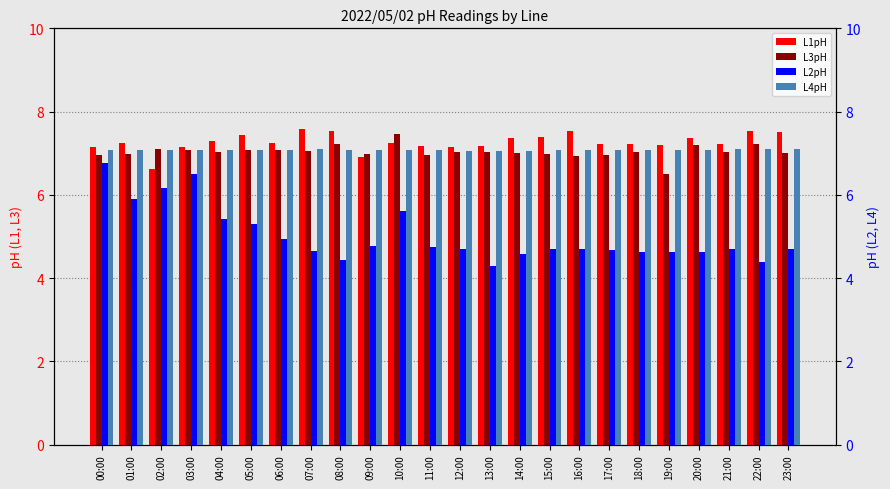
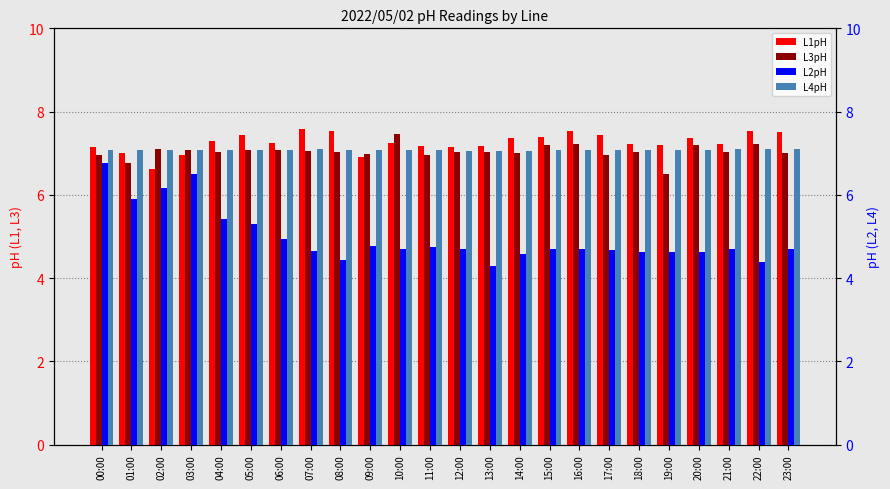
  {
    "L1pH": {
      "00:00": 7.2,
-     "01:00": 7.3,
+     "01:00": 7.0,
      "02:00": 6.6,
-     "03:00": 7.2,
+     "03:00": 7.0,
      "04:00": 7.3,
      "05:00": 7.4,
      "06:00": 7.3,
      "07:00": 7.6,
      "08:00": 7.5,
      "09:00": 6.9,
      "10:00": 7.3,
      "11:00": 7.2,
      "12:00": 7.2,
      "13:00": 7.2,
      "14:00": 7.4,
      "15:00": 7.4,
      "16:00": 7.5,
-     "17:00": 7.2,
+     "17:00": 7.4,
      "18:00": 7.2,
      "19:00": 7.2,
      "20:00": 7.4,
      "21:00": 7.2,
      "22:00": 7.5,
      "23:00": 7.5
    },
    "L3pH": {
      "00:00": 7.0,
-     "01:00": 7.0,
+     "01:00": 6.8,
      "02:00": 7.1,
      "03:00": 7.1,
      "04:00": 7.0,
      "05:00": 7.1,
      "06:00": 7.1,
      "07:00": 7.1,
-     "08:00": 7.2,
+     "08:00": 7.0,
      "09:00": 7.0,
      "10:00": 7.5,
      "11:00": 7.0,
      "12:00": 7.0,
      "13:00": 7.0,
      "14:00": 7.0,
-     "15:00": 7.0,
-     "16:00": 6.9,
+     "15:00": 7.2,
+     "16:00": 7.2,
      "17:00": 7.0,
      "18:00": 7.0,
      "19:00": 6.5,
      "20:00": 7.2,
      "21:00": 7.0,
      "22:00": 7.2,
      "23:00": 7.0
    },
    "L2pH": {
      "00:00": 6.8,
      "01:00": 5.9,
      "02:00": 6.2,
      "03:00": 6.5,
      "04:00": 5.4,
      "05:00": 5.3,
      "06:00": 4.9,
      "07:00": 4.7,
      "08:00": 4.4,
      "09:00": 4.8,
-     "10:00": 5.6,
+     "10:00": 4.7,
      "11:00": 4.7,
      "12:00": 4.7,
      "13:00": 4.3,
      "14:00": 4.6,
      "15:00": 4.7,
      "16:00": 4.7,
      "17:00": 4.7,
      "18:00": 4.6,
      "19:00": 4.6,
      "20:00": 4.6,
      "21:00": 4.7,
      "22:00": 4.4,
      "23:00": 4.7
    },
    "L4pH": {
      "00:00": 7.1,
      "01:00": 7.1,
      "02:00": 7.1,
      "03:00": 7.1,
      "04:00": 7.1,
      "05:00": 7.1,
      "06:00": 7.1,
      "07:00": 7.1,
      "08:00": 7.1,
      "09:00": 7.1,
      "10:00": 7.1,
      "11:00": 7.1,
      "12:00": 7.1,
      "13:00": 7.1,
      "14:00": 7.1,
      "15:00": 7.1,
      "16:00": 7.1,
      "17:00": 7.1,
      "18:00": 7.1,
      "19:00": 7.1,
      "20:00": 7.1,
      "21:00": 7.1,
      "22:00": 7.1,
      "23:00": 7.1
    }
  }
